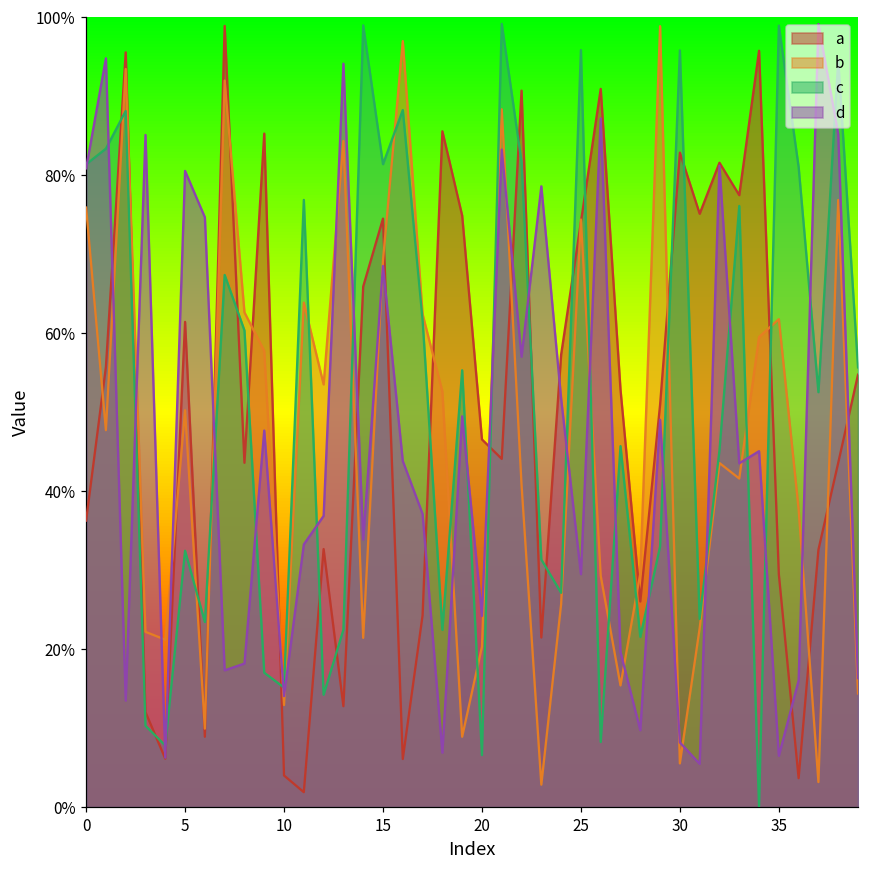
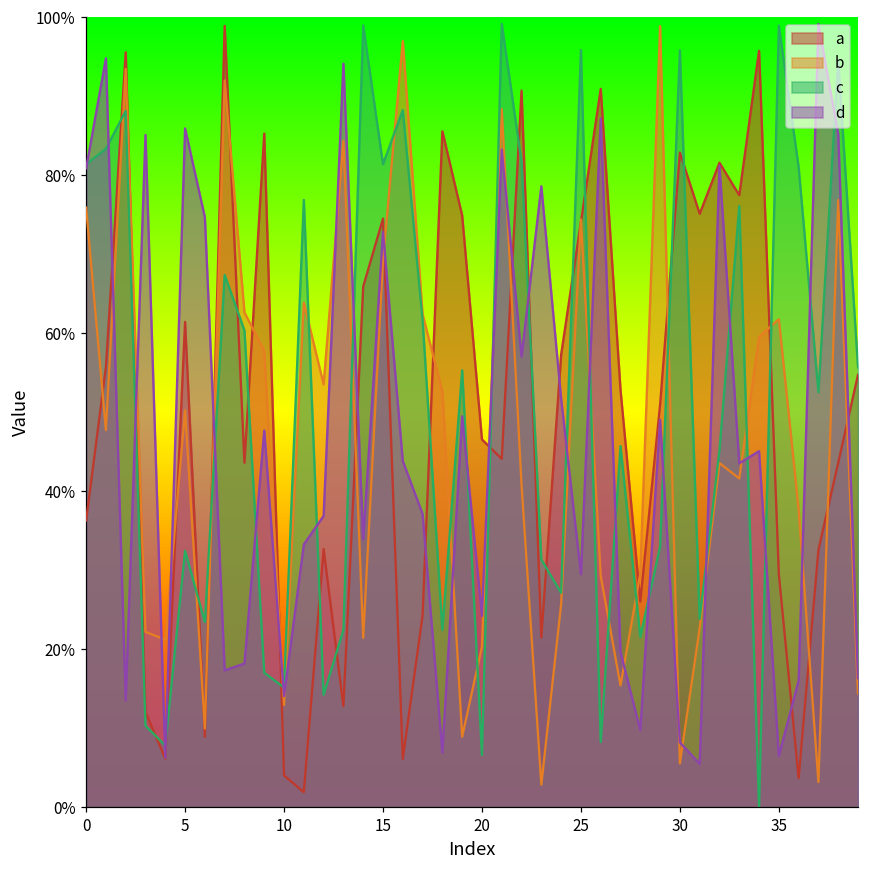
  {
    "c": {
      "0": "81%",
      "5": "32%",
      "10": "15%",
      "15": "81%",
      "20": "7%",
      "25": "96%",
      "30": "96%",
      "35": "99%"
    },
    "d": {
      "0": "81%",
-     "5": "81%",
+     "5": "86%",
      "10": "14%",
-     "15": "68%",
+     "15": "73%",
      "20": "24%",
      "25": "29%",
      "30": "8%",
      "35": "6%"
    }
  }
